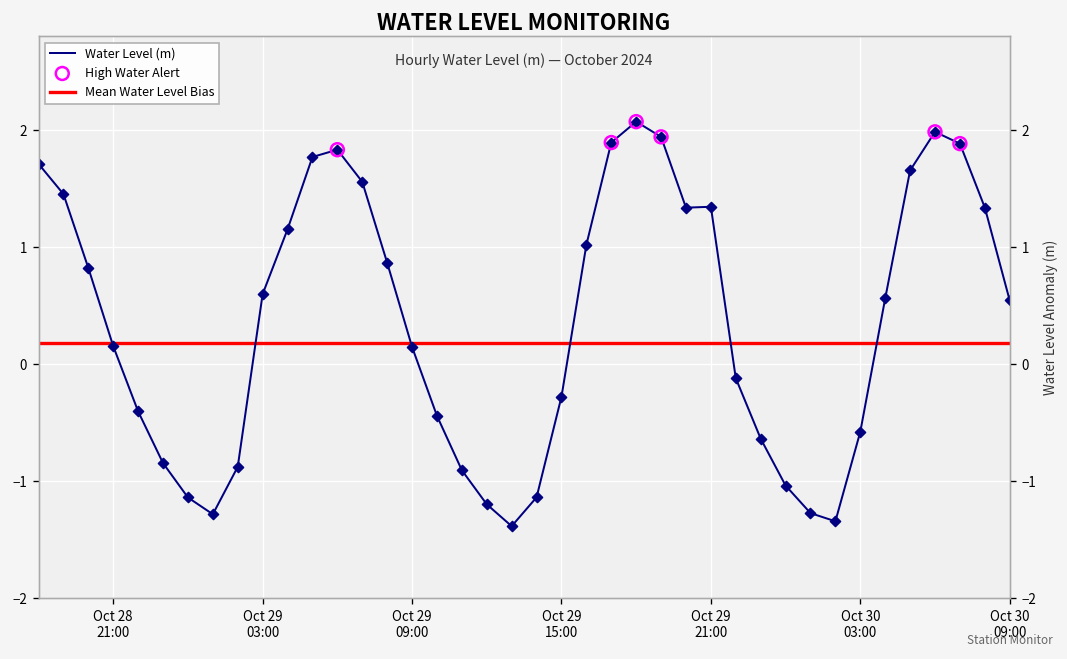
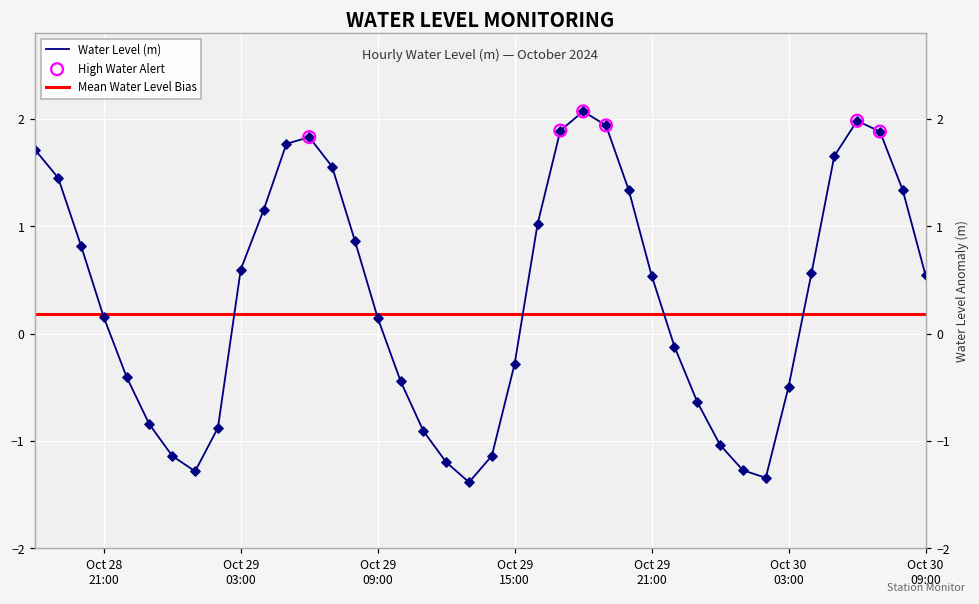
  {
    "Water Level (m)": {
      "Oct 28 21:00": 0.2,
      "Oct 29 03:00": 0.6,
      "Oct 29 09:00": 0.1,
      "Oct 29 15:00": -0.3,
-     "Oct 29 21:00": 1.3,
-     "Oct 30 03:00": -0.6,
+     "Oct 29 21:00": 0.5,
+     "Oct 30 03:00": -0.5,
      "Oct 30 09:00": 0.5
    }
  }
